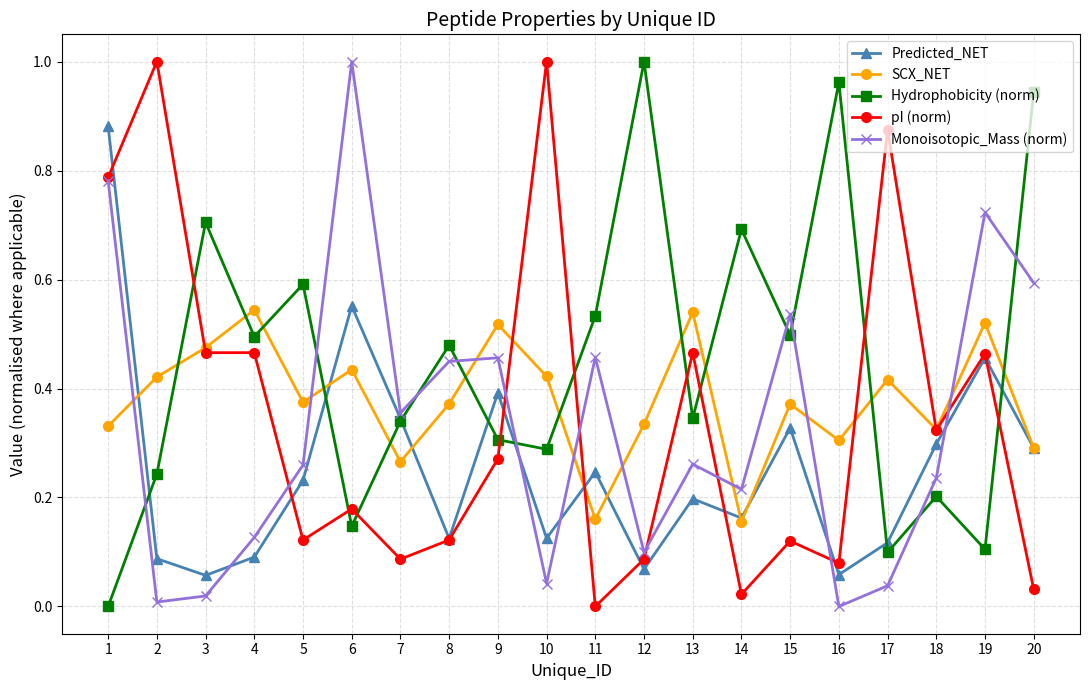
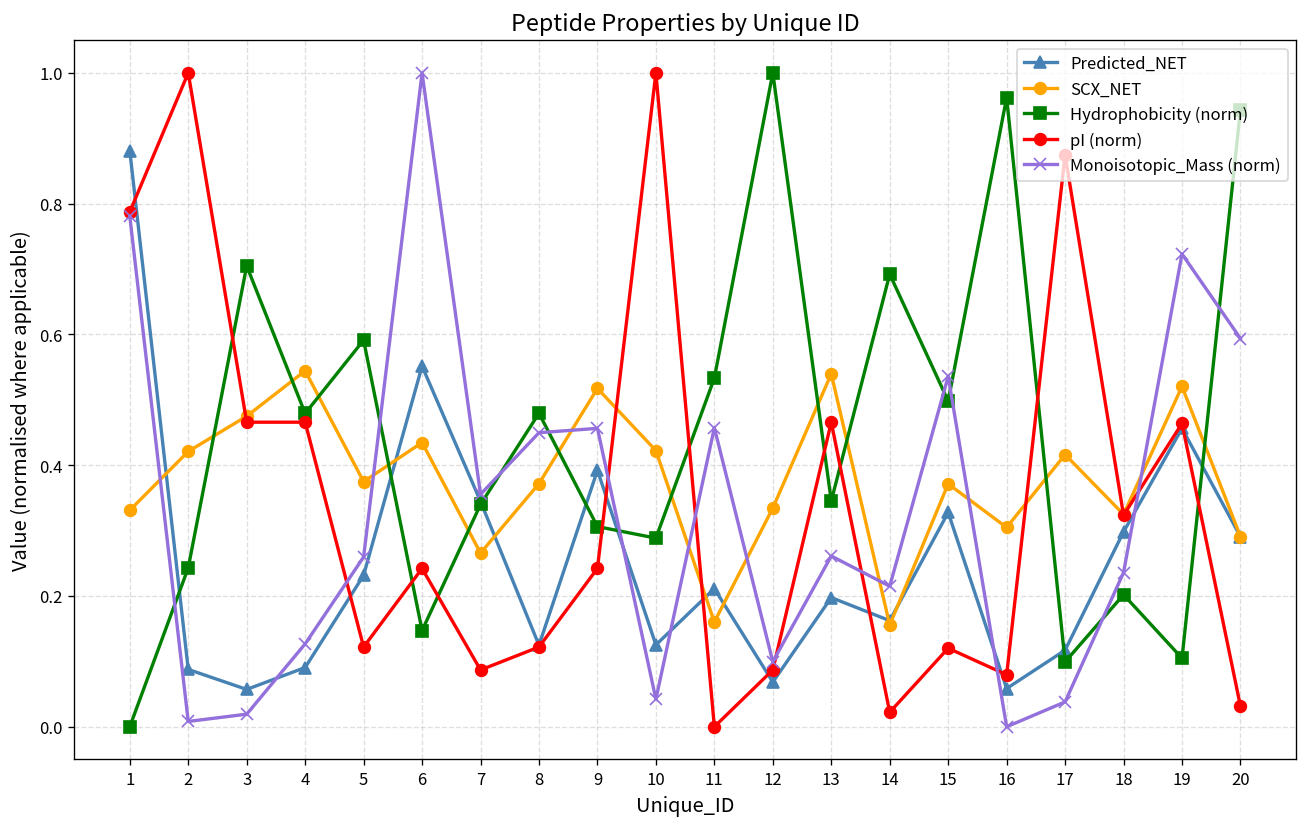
  {
    "Predicted_NET": {
      "1": 0.88,
      "2": 0.09,
      "3": 0.06,
      "4": 0.09,
      "5": 0.23,
      "6": 0.55,
      "9": 0.39,
      "10": 0.13,
-     "11": 0.25,
+     "11": 0.21,
      "12": 0.07,
      "13": 0.20,
      "14": 0.16,
      "15": 0.33,
      "16": 0.06,
      "17": 0.12,
      "18": 0.30,
      "19": 0.46
    },
    "SCX_NET": {
      "1": 0.33,
      "2": 0.42,
      "3": 0.48,
      "4": 0.54,
      "5": 0.37,
      "6": 0.43,
      "7": 0.27,
      "8": 0.37,
      "9": 0.52,
      "10": 0.42,
      "11": 0.16,
      "12": 0.33,
      "13": 0.54,
      "14": 0.16,
      "15": 0.37,
      "16": 0.30,
      "17": 0.42,
      "19": 0.52
    },
    "Hydrophobicity (norm)": {
      "1": 0.00,
      "2": 0.24,
      "3": 0.70,
-     "4": 0.50,
+     "4": 0.48,
      "5": 0.59,
      "6": 0.15,
      "8": 0.48,
      "9": 0.31,
      "10": 0.29,
      "11": 0.53,
      "12": 1.00,
      "13": 0.35,
      "14": 0.69,
      "15": 0.50,
      "16": 0.96,
      "17": 0.10,
      "18": 0.20,
      "19": 0.10
    },
    "pI (norm)": {
      "1": 0.79,
      "2": 1.00,
      "3": 0.47,
      "4": 0.47,
      "5": 0.12,
-     "6": 0.18,
+     "6": 0.24,
      "7": 0.09,
-     "9": 0.27,
+     "9": 0.24,
      "10": 1.00,
      "11": 0.00,
      "12": 0.09,
      "13": 0.47,
      "14": 0.02,
      "15": 0.12,
      "16": 0.08,
      "19": 0.46,
      "20": 0.03
    },
    "Monoisotopic_Mass (norm)": {
      "1": 0.78,
      "2": 0.01,
      "3": 0.02,
      "4": 0.13,
      "5": 0.26,
      "6": 1.00,
      "7": 0.36,
      "8": 0.45,
      "9": 0.46,
      "10": 0.04,
      "11": 0.46,
      "12": 0.10,
      "13": 0.26,
      "14": 0.21,
      "15": 0.54,
      "16": 0.00,
      "17": 0.04,
      "18": 0.24,
      "19": 0.72,
      "20": 0.59
    }
  }
